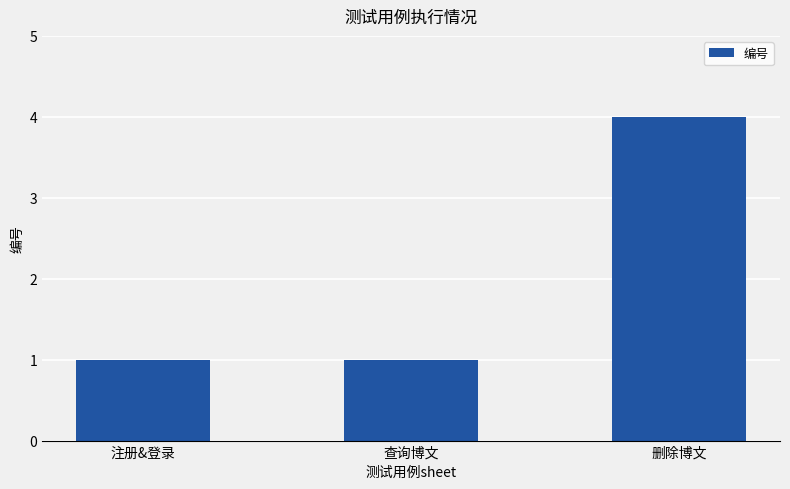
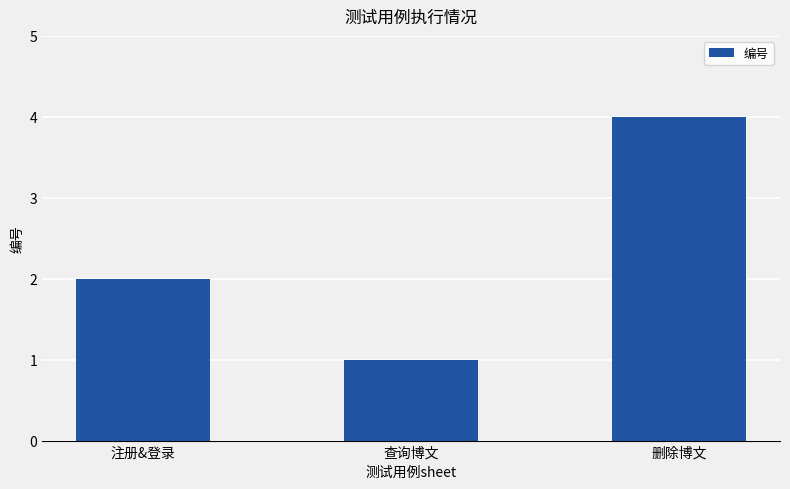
  {
-   "注册&登录": 1,
+   "注册&登录": 2,
    "查询博文": 1,
    "删除博文": 4
  }
